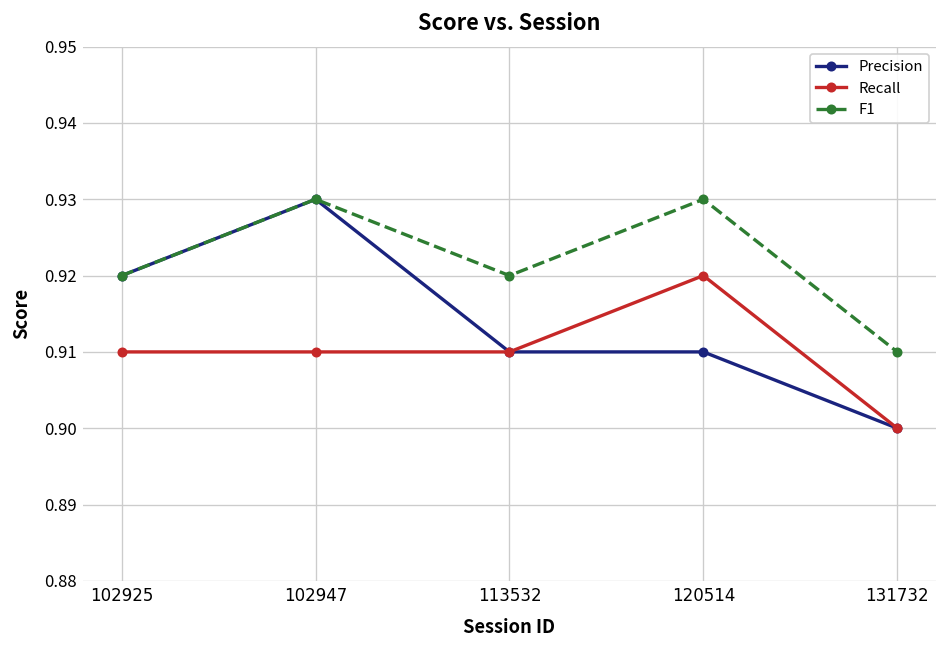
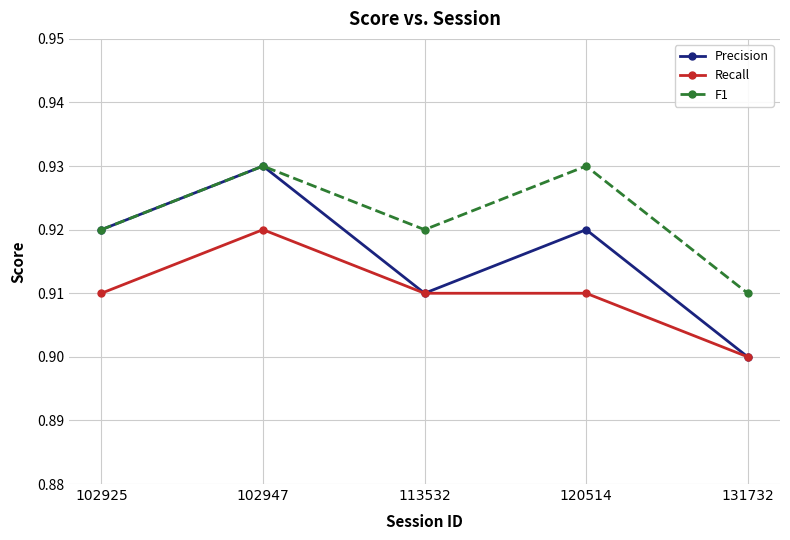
  {
    "Precision": {
-     "120514": 0.91
+     "120514": 0.92
    },
    "Recall": {
      "102925": 0.91,
-     "102947": 0.91,
-     "120514": 0.92
+     "102947": 0.92,
+     "120514": 0.91
    },
    "F1": {
      "113532": 0.92,
      "120514": 0.93,
      "131732": 0.91
    }
  }
